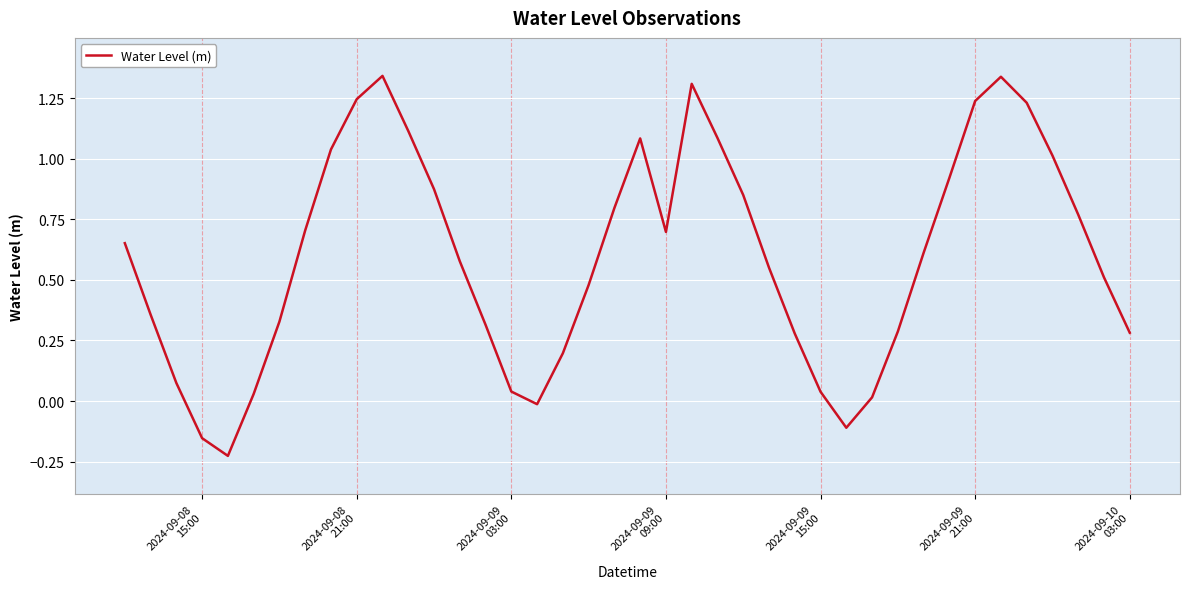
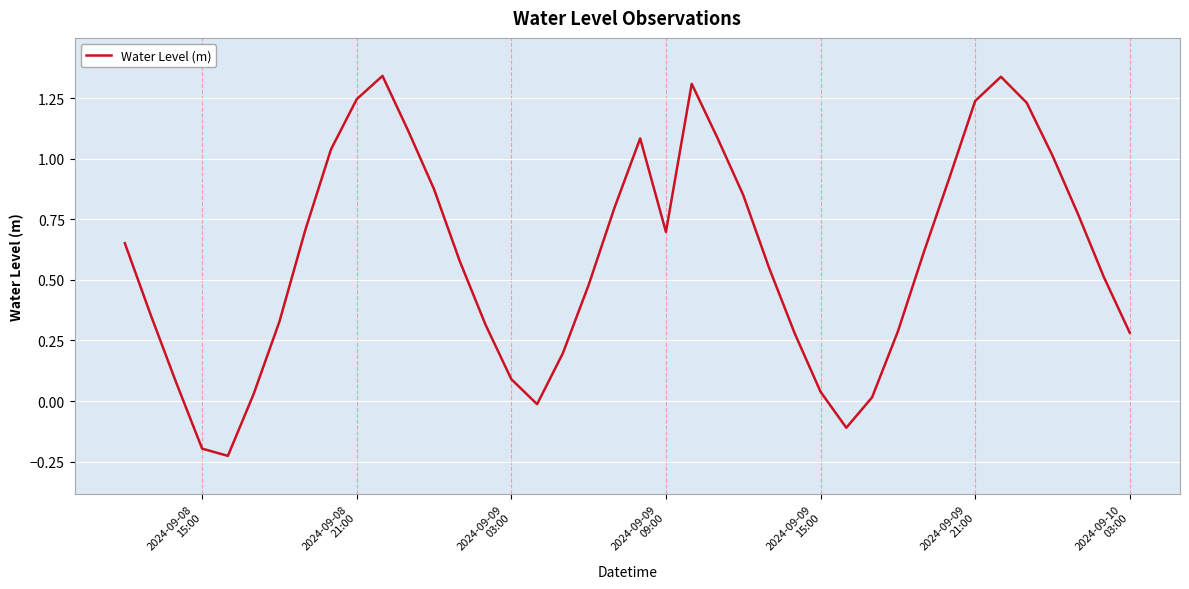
  {
-   "2024-09-08 15:00": -0.15,
+   "2024-09-08 15:00": -0.20,
    "2024-09-08 21:00": 1.25,
-   "2024-09-09 03:00": 0.04,
+   "2024-09-09 03:00": 0.09,
    "2024-09-09 09:00": 0.70,
    "2024-09-09 15:00": 0.04,
    "2024-09-09 21:00": 1.24,
    "2024-09-10 03:00": 0.28
  }
